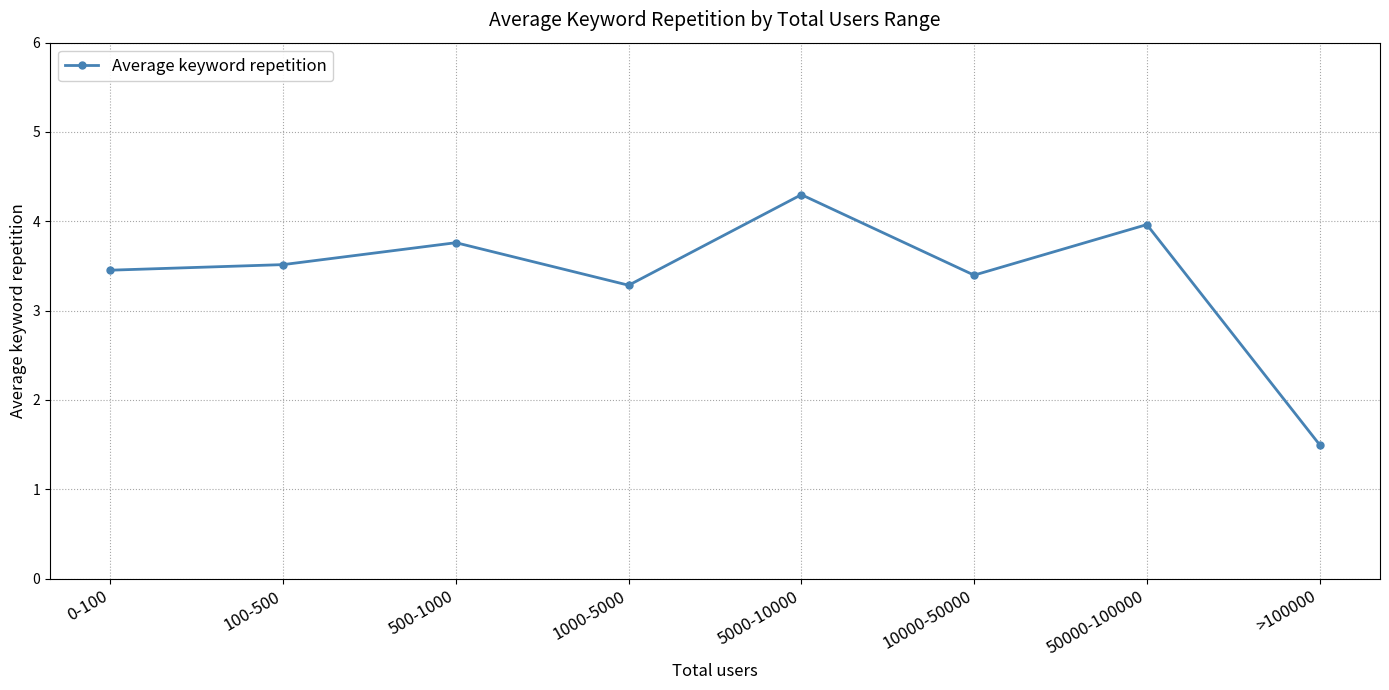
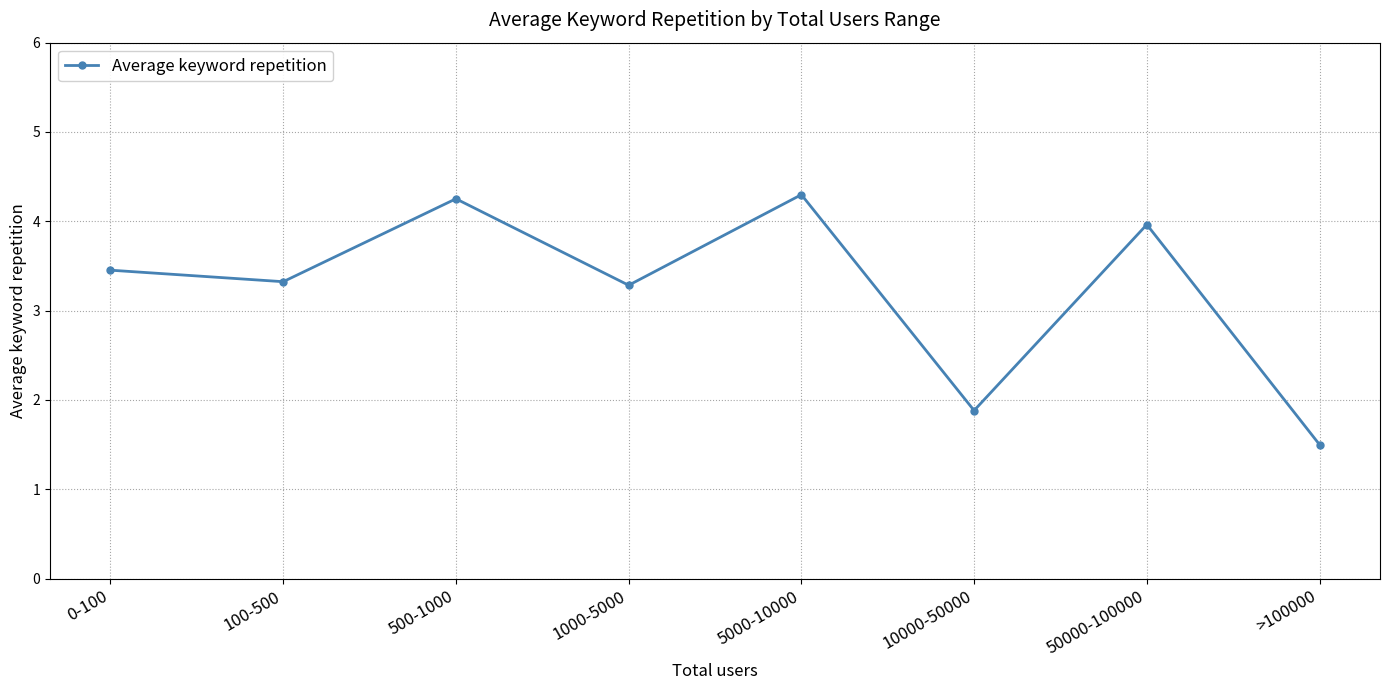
  {
    "0-100": 3.5,
-   "100-500": 3.5,
-   "500-1000": 3.8,
+   "100-500": 3.3,
+   "500-1000": 4.3,
    "1000-5000": 3.3,
    "5000-10000": 4.3,
-   "10000-50000": 3.4,
+   "10000-50000": 1.9,
    "50000-100000": 4.0,
    ">100000": 1.5
  }
